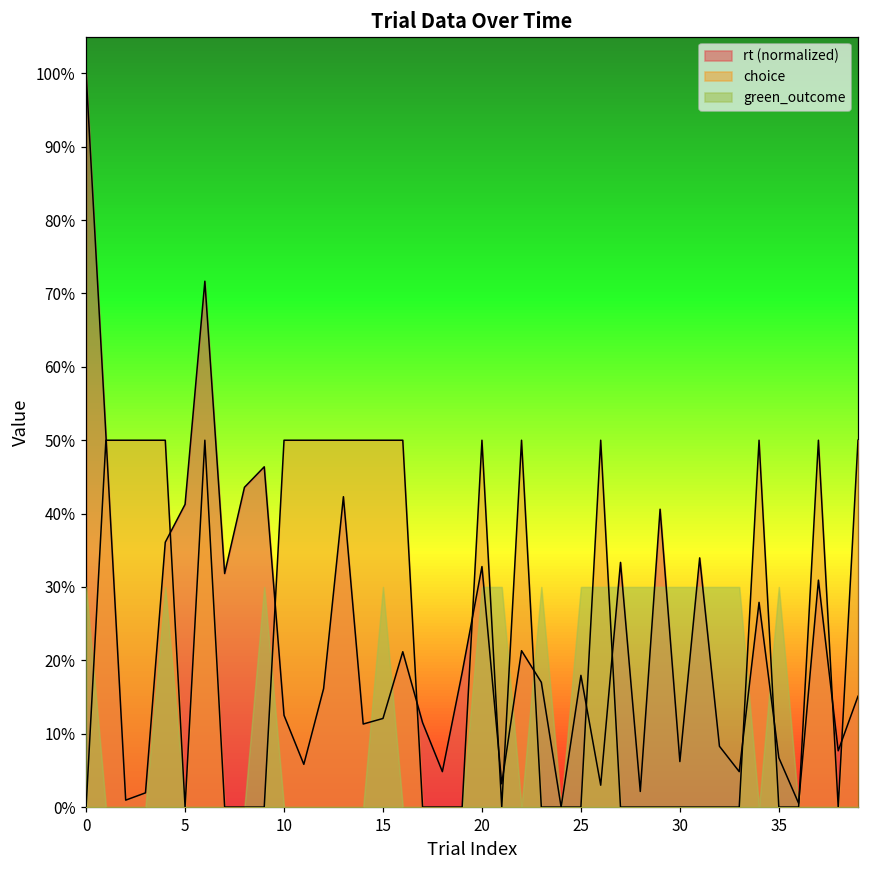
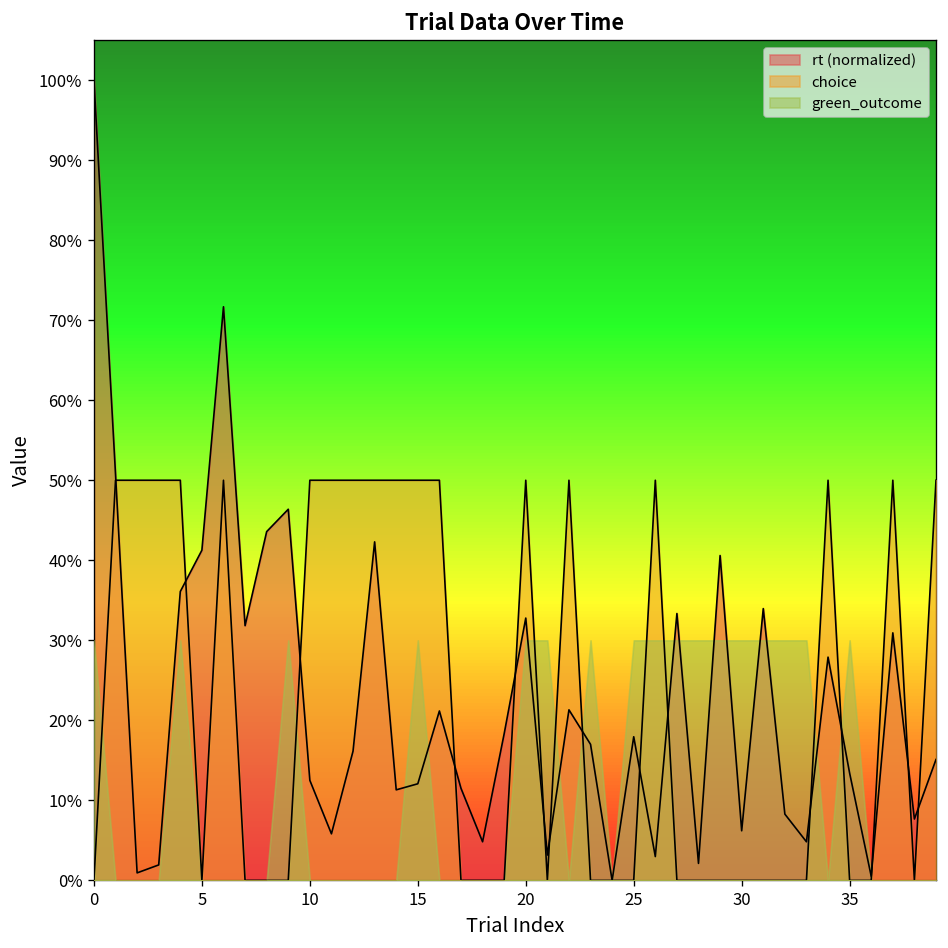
  {
    "rt (normalized)": {
      "0": "100%",
      "5": "41%",
      "10": "13%",
      "15": "12%",
      "20": "33%",
      "25": "18%",
      "30": "6%",
-     "35": "7%"
+     "35": "13%"
    },
    "choice": {
      "0": "0%",
      "10": "50%",
      "15": "50%",
      "20": "50%",
      "25": "0%",
      "30": "0%",
      "35": "0%"
    },
    "green_outcome": {
      "0": "30%",
      "10": "0%",
      "15": "30%",
      "20": "30%",
      "25": "30%",
      "30": "30%",
      "35": "30%"
    }
  }
